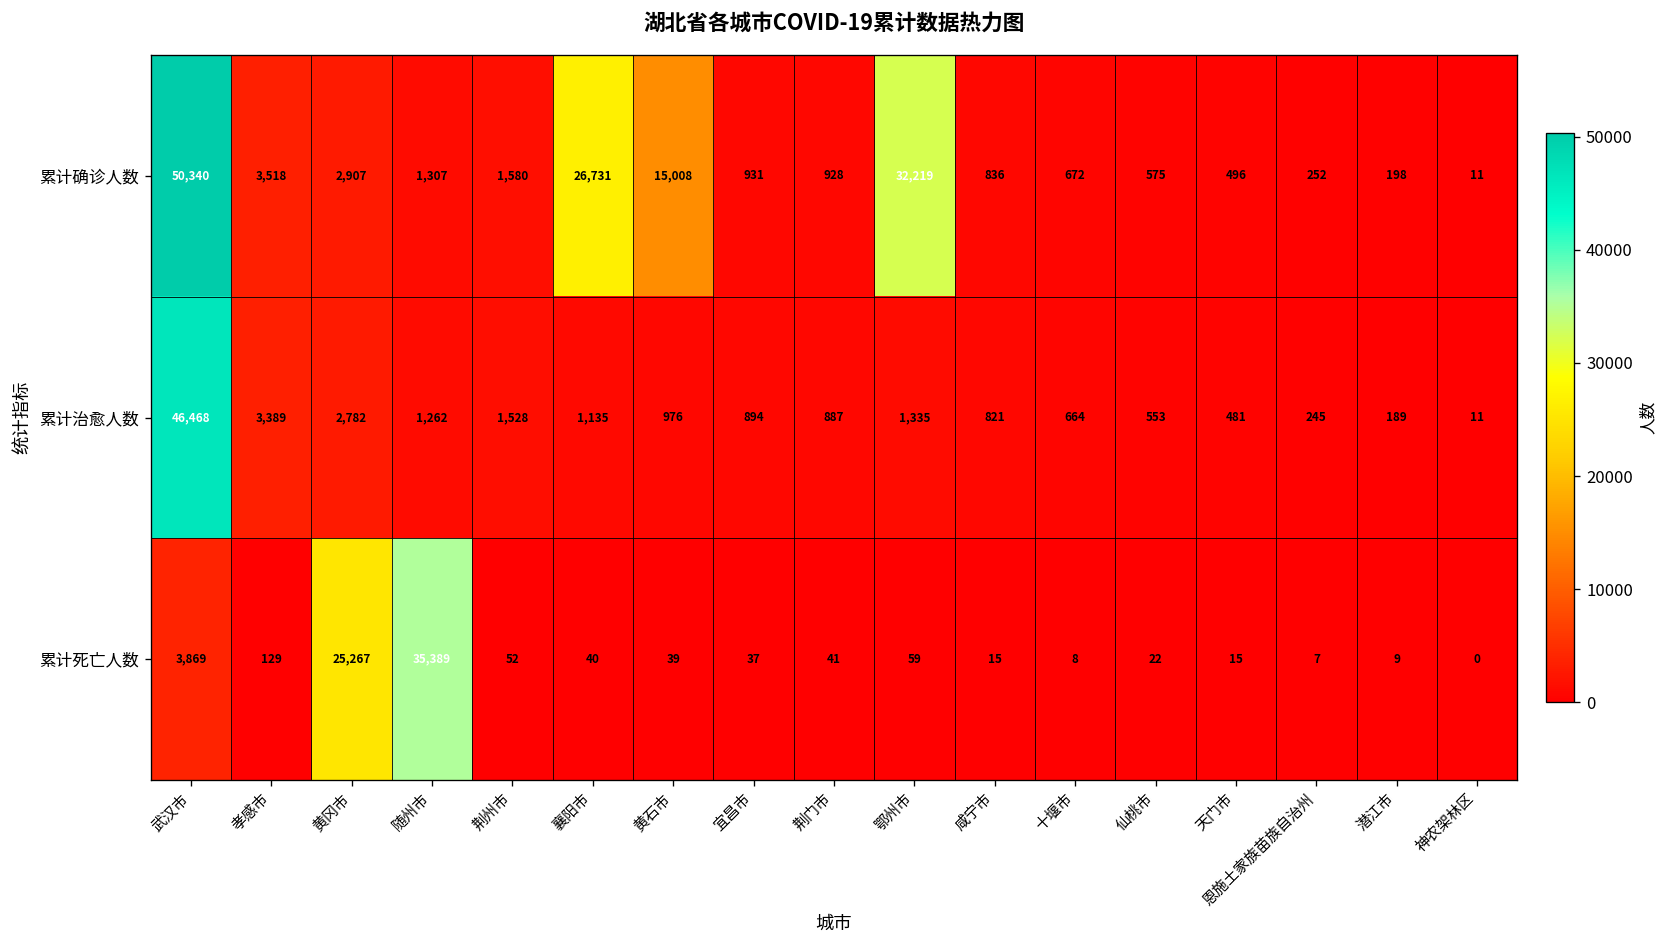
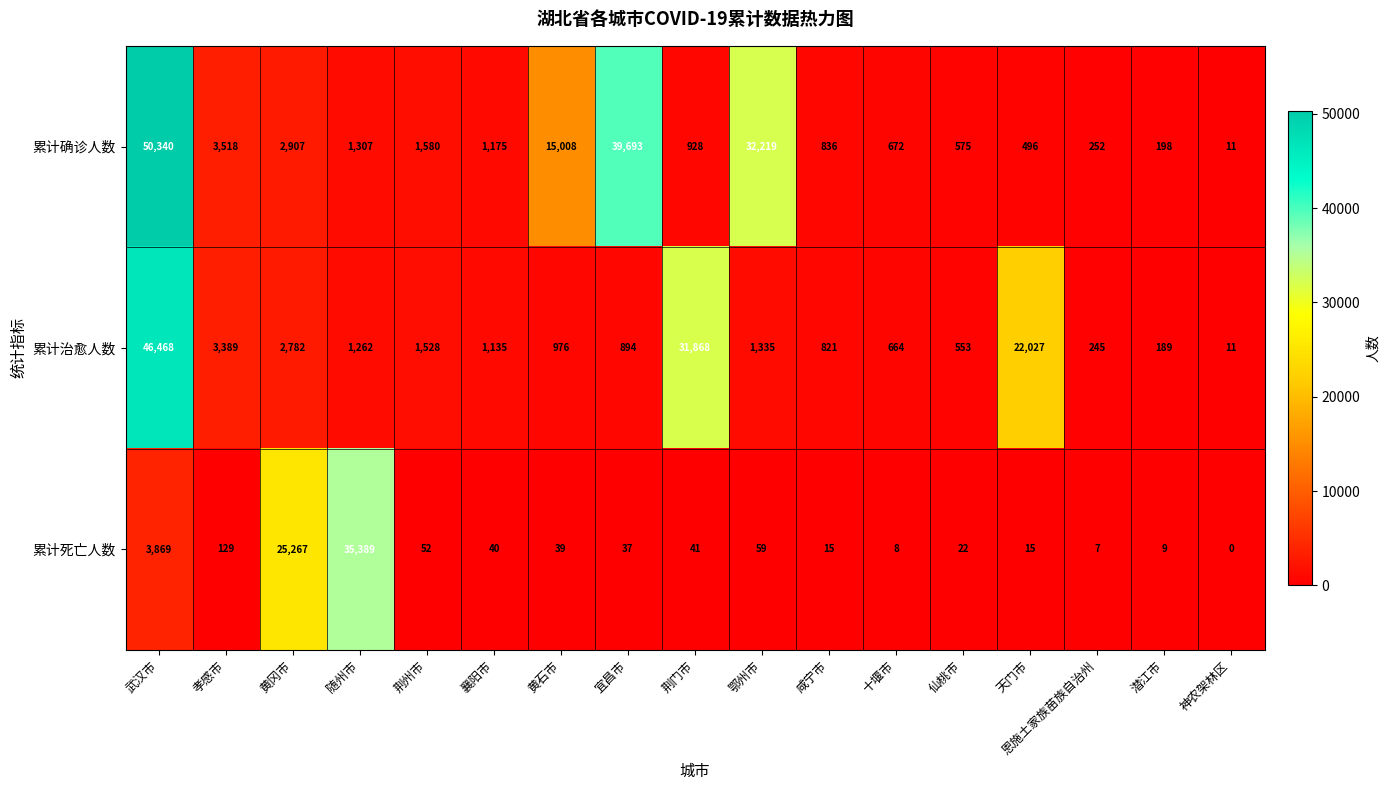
  {
    "累计确诊人数": {
      "武汉市": "50,340",
      "孝感市": "3,518",
      "黄冈市": "2,907",
      "随州市": "1,307",
      "荆州市": "1,580",
-     "襄阳市": "26,731",
+     "襄阳市": "1,175",
      "黄石市": "15,008",
-     "宜昌市": "931",
+     "宜昌市": "39,693",
      "荆门市": "928",
      "鄂州市": "32,219",
      "咸宁市": "836",
      "十堰市": "672",
      "仙桃市": "575",
      "天门市": "496",
      "恩施土家族苗族自治州": "252",
      "潜江市": "198",
      "神农架林区": "11"
    },
    "累计治愈人数": {
      "武汉市": "46,468",
      "孝感市": "3,389",
      "黄冈市": "2,782",
      "随州市": "1,262",
      "荆州市": "1,528",
      "襄阳市": "1,135",
      "黄石市": "976",
      "宜昌市": "894",
-     "荆门市": "887",
+     "荆门市": "31,868",
      "鄂州市": "1,335",
      "咸宁市": "821",
      "十堰市": "664",
      "仙桃市": "553",
-     "天门市": "481",
+     "天门市": "22,027",
      "恩施土家族苗族自治州": "245",
      "潜江市": "189",
      "神农架林区": "11"
    },
    "累计死亡人数": {
      "武汉市": "3,869",
      "孝感市": "129",
      "黄冈市": "25,267",
      "随州市": "35,389",
      "荆州市": "52",
      "襄阳市": "40",
      "黄石市": "39",
      "宜昌市": "37",
      "荆门市": "41",
      "鄂州市": "59",
      "咸宁市": "15",
      "十堰市": "8",
      "仙桃市": "22",
      "天门市": "15",
      "恩施土家族苗族自治州": "7",
      "潜江市": "9",
      "神农架林区": "0"
    }
  }
